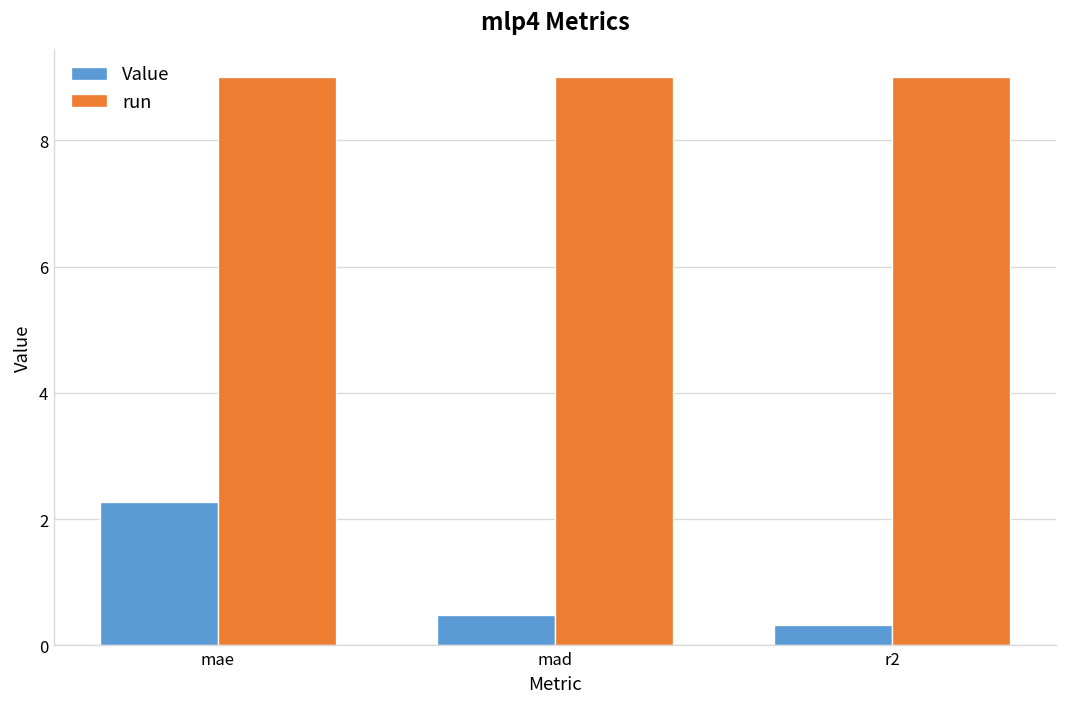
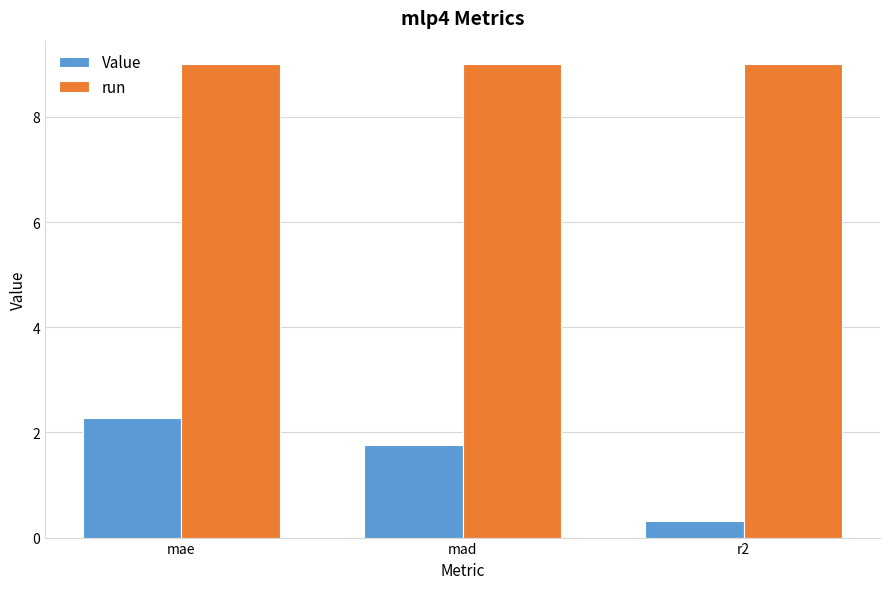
  {
    "Value": {
      "mae": 2.3,
-     "mad": 0.5,
+     "mad": 1.8,
      "r2": 0.3
    },
    "run": {
      "mae": 9.0,
      "mad": 9.0,
      "r2": 9.0
    }
  }
